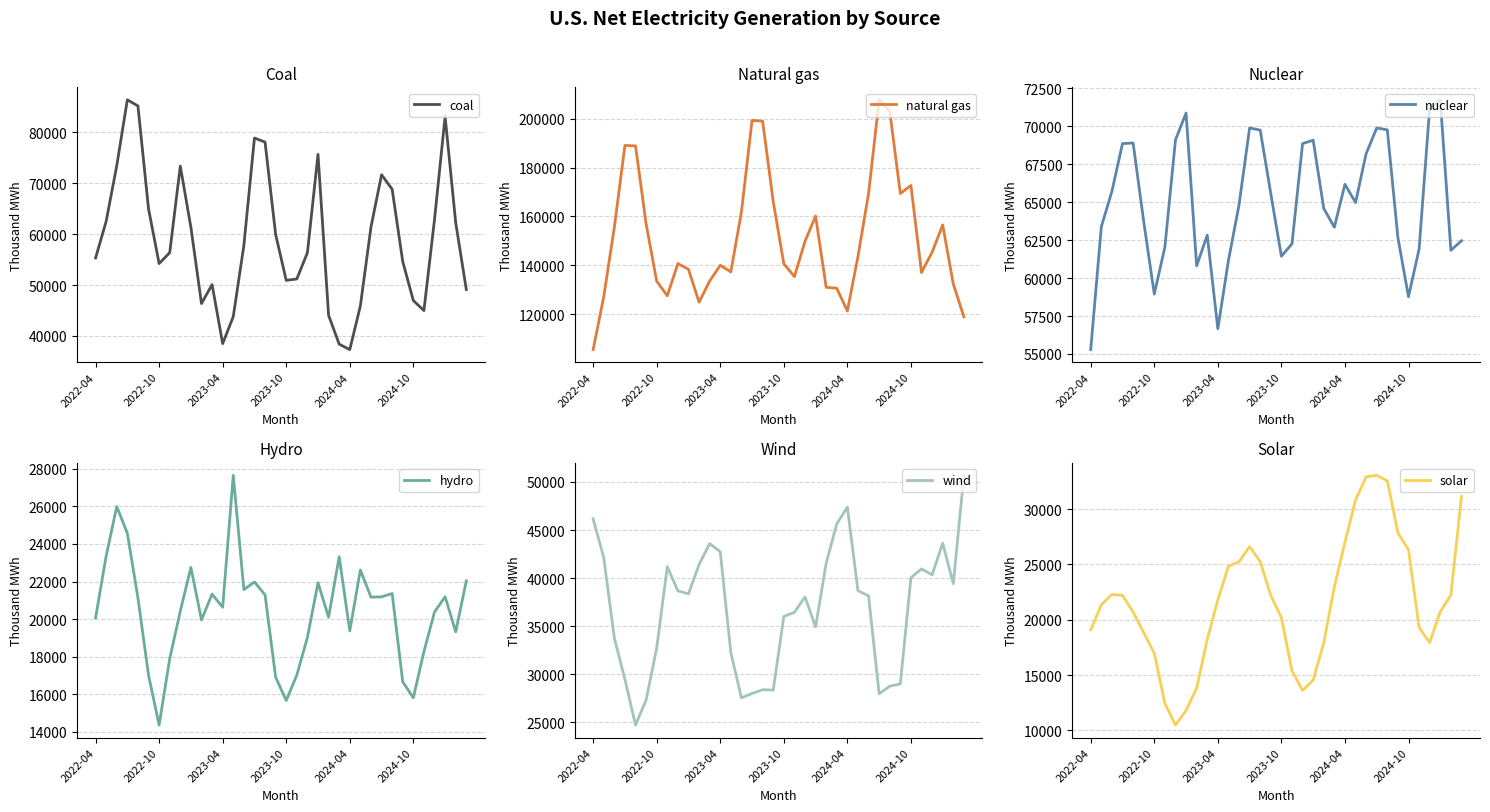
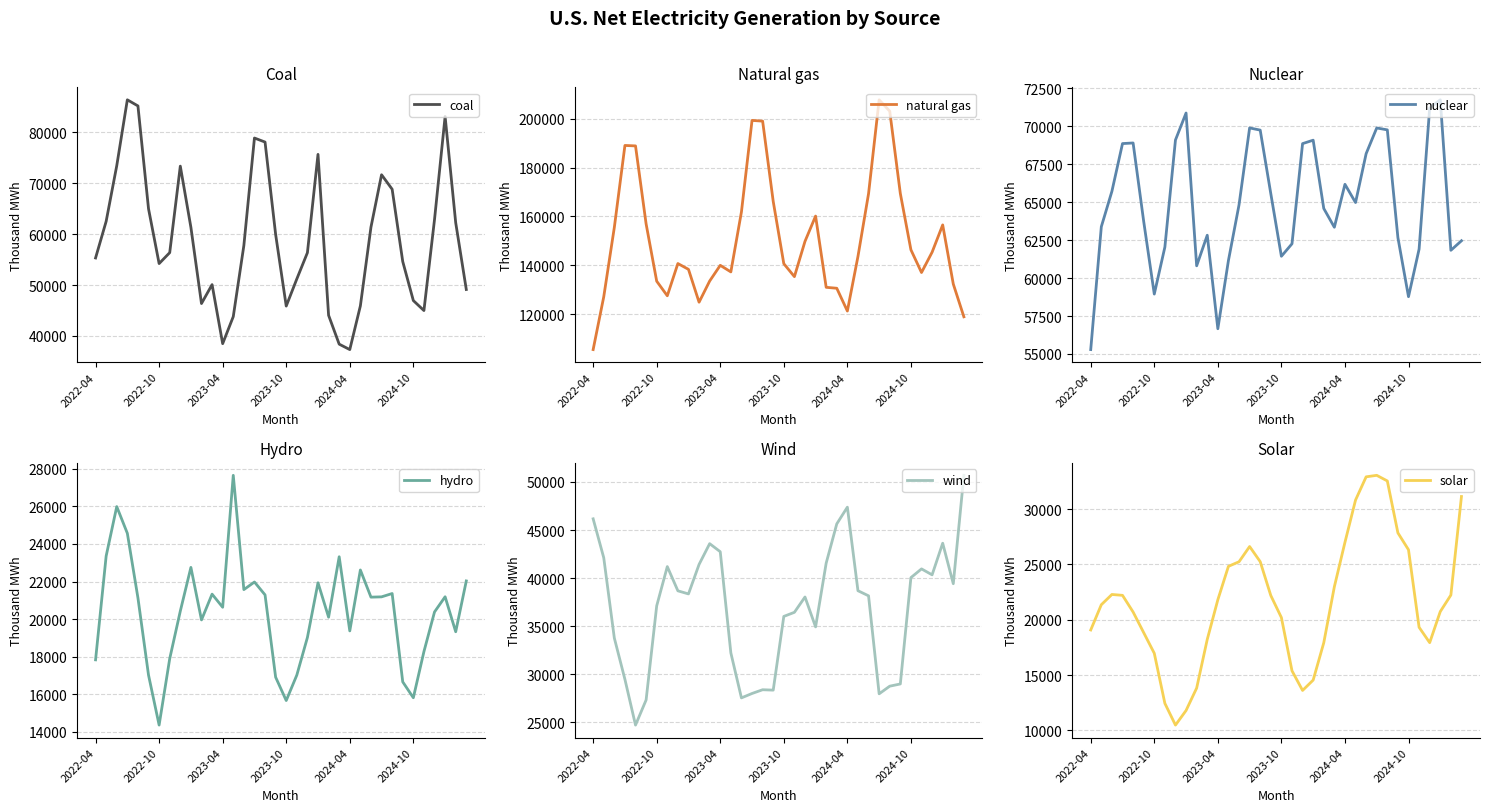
  {
    "Coal": {
      "2022-04": 55000,
      "2022-10": 54000,
      "2023-04": 38000,
-     "2023-10": 51000,
+     "2023-10": 46000,
      "2024-04": 37000,
      "2024-10": 47000
    },
    "Natural gas": {
      "2022-04": 106000,
      "2022-10": 133000,
      "2023-04": 140000,
      "2023-10": 141000,
      "2024-04": 121000,
-     "2024-10": 173000
+     "2024-10": 146000
    },
    "Nuclear": {
      "2022-04": 55300,
      "2022-10": 58900,
      "2023-04": 56700,
      "2023-10": 61400,
      "2024-04": 66200,
      "2024-10": 58800
    },
    "Hydro": {
-     "2022-04": 20100,
+     "2022-04": 17800,
      "2022-10": 14400,
      "2023-04": 20600,
      "2023-10": 15700,
      "2024-04": 19400,
      "2024-10": 15800
    },
    "Wind": {
      "2022-04": 46000,
-     "2022-10": 33000,
+     "2022-10": 37000,
      "2023-04": 43000,
      "2023-10": 36000,
      "2024-04": 47000,
      "2024-10": 40000
    },
    "Solar": {
      "2022-04": 19100,
      "2022-10": 17000,
      "2023-04": 21800,
      "2023-10": 20200,
      "2024-04": 27000,
      "2024-10": 26300
    }
  }
